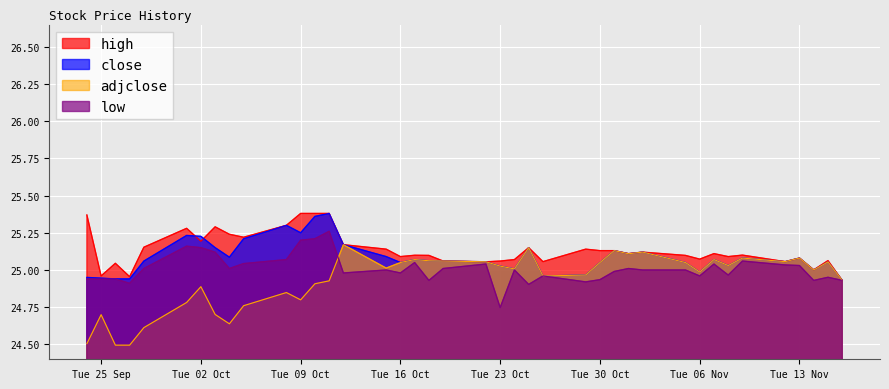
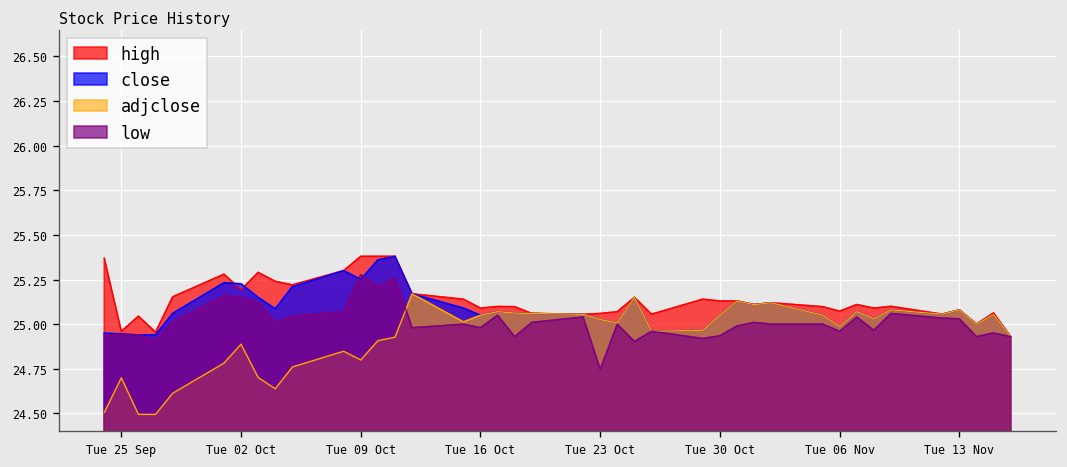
  {
    "high": {
      "Tue 02 Oct": 25.19,
      "Tue 09 Oct": 25.38,
      "Tue 16 Oct": 25.09,
      "Tue 23 Oct": 25.06,
      "Tue 30 Oct": 25.13,
      "Tue 06 Nov": 25.07
    },
    "close": {
      "Tue 02 Oct": 25.23,
      "Tue 09 Oct": 25.25
    },
    "adjclose": {
      "Tue 25 Sep": 24.70,
      "Tue 02 Oct": 24.89,
      "Tue 09 Oct": 24.80
    },
    "low": {
      "Tue 02 Oct": 25.15,
-     "Tue 09 Oct": 25.20,
+     "Tue 09 Oct": 25.28,
      "Tue 16 Oct": 24.98,
      "Tue 23 Oct": 24.75,
      "Tue 30 Oct": 24.93,
      "Tue 06 Nov": 24.96,
      "Tue 13 Nov": 25.03
    }
  }
